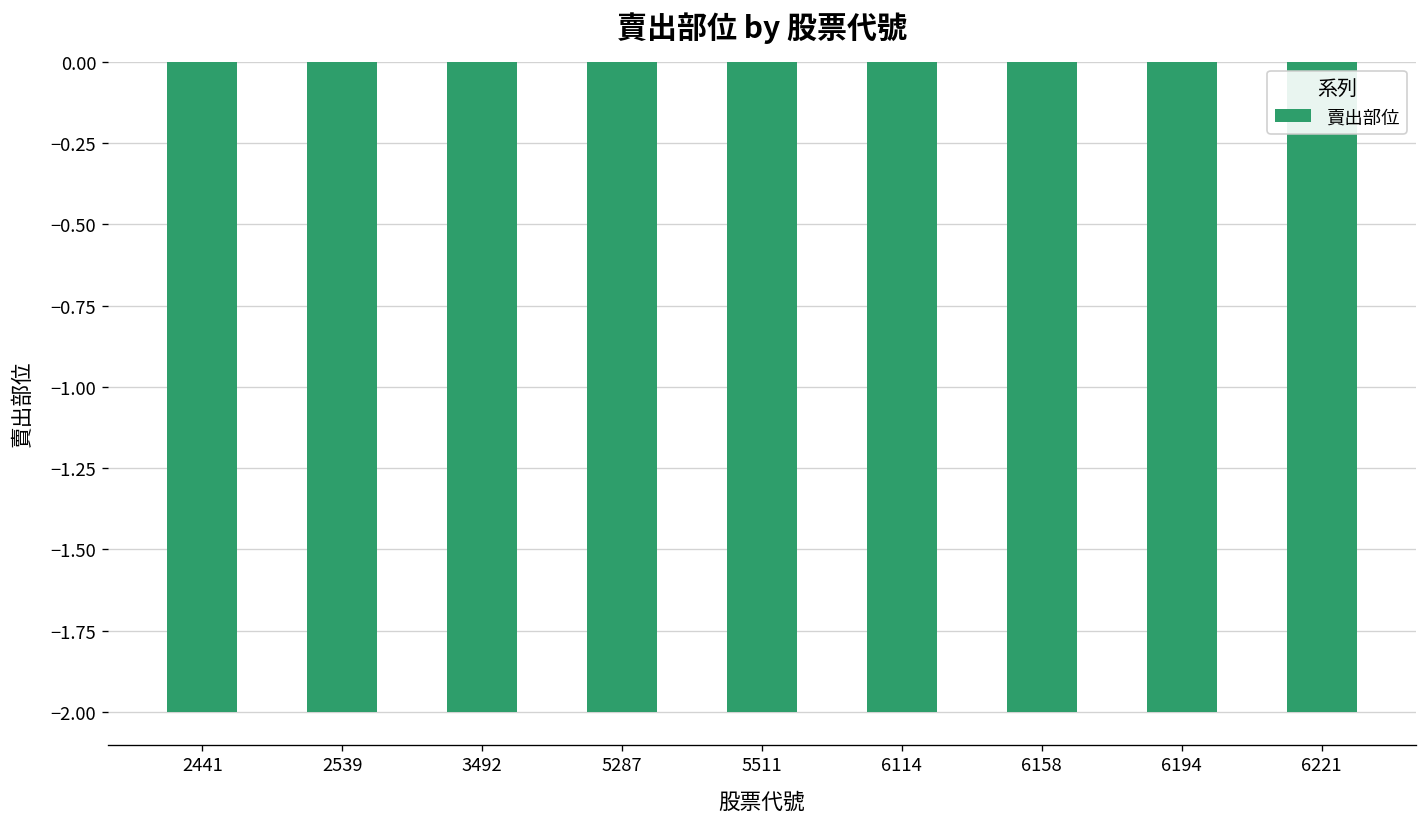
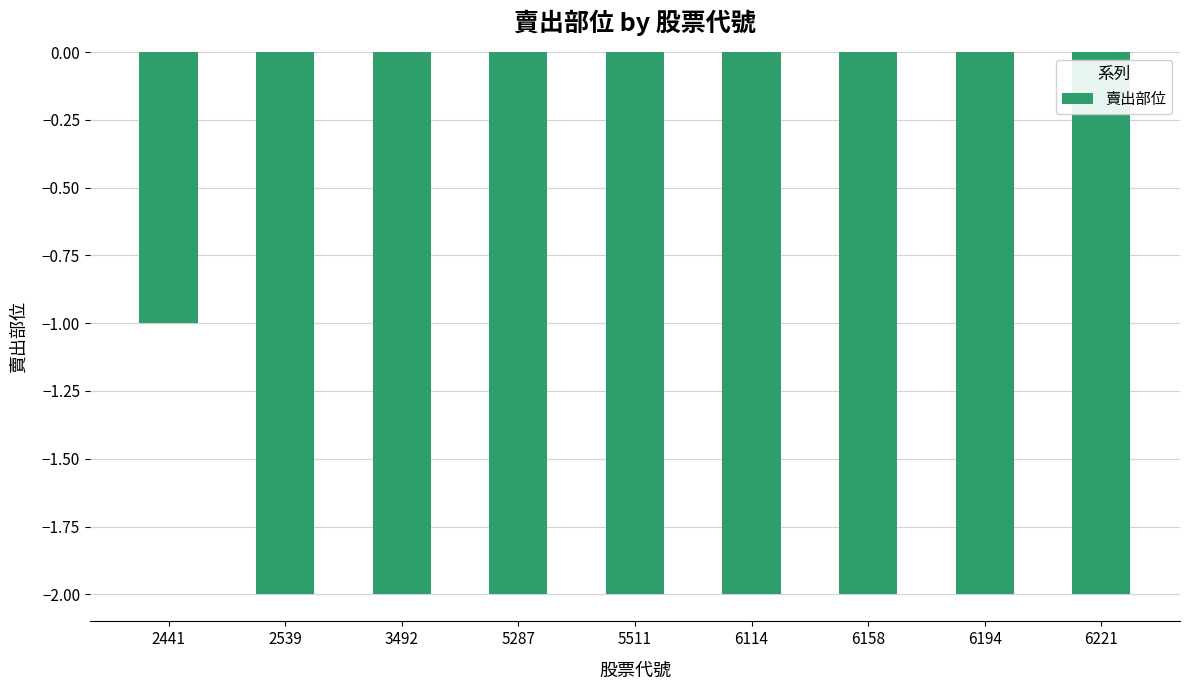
  {
-   "2441": -2,
+   "2441": -1,
    "2539": -2,
    "3492": -2,
    "5287": -2,
    "5511": -2,
    "6114": -2,
    "6158": -2,
    "6194": -2,
    "6221": -2
  }
